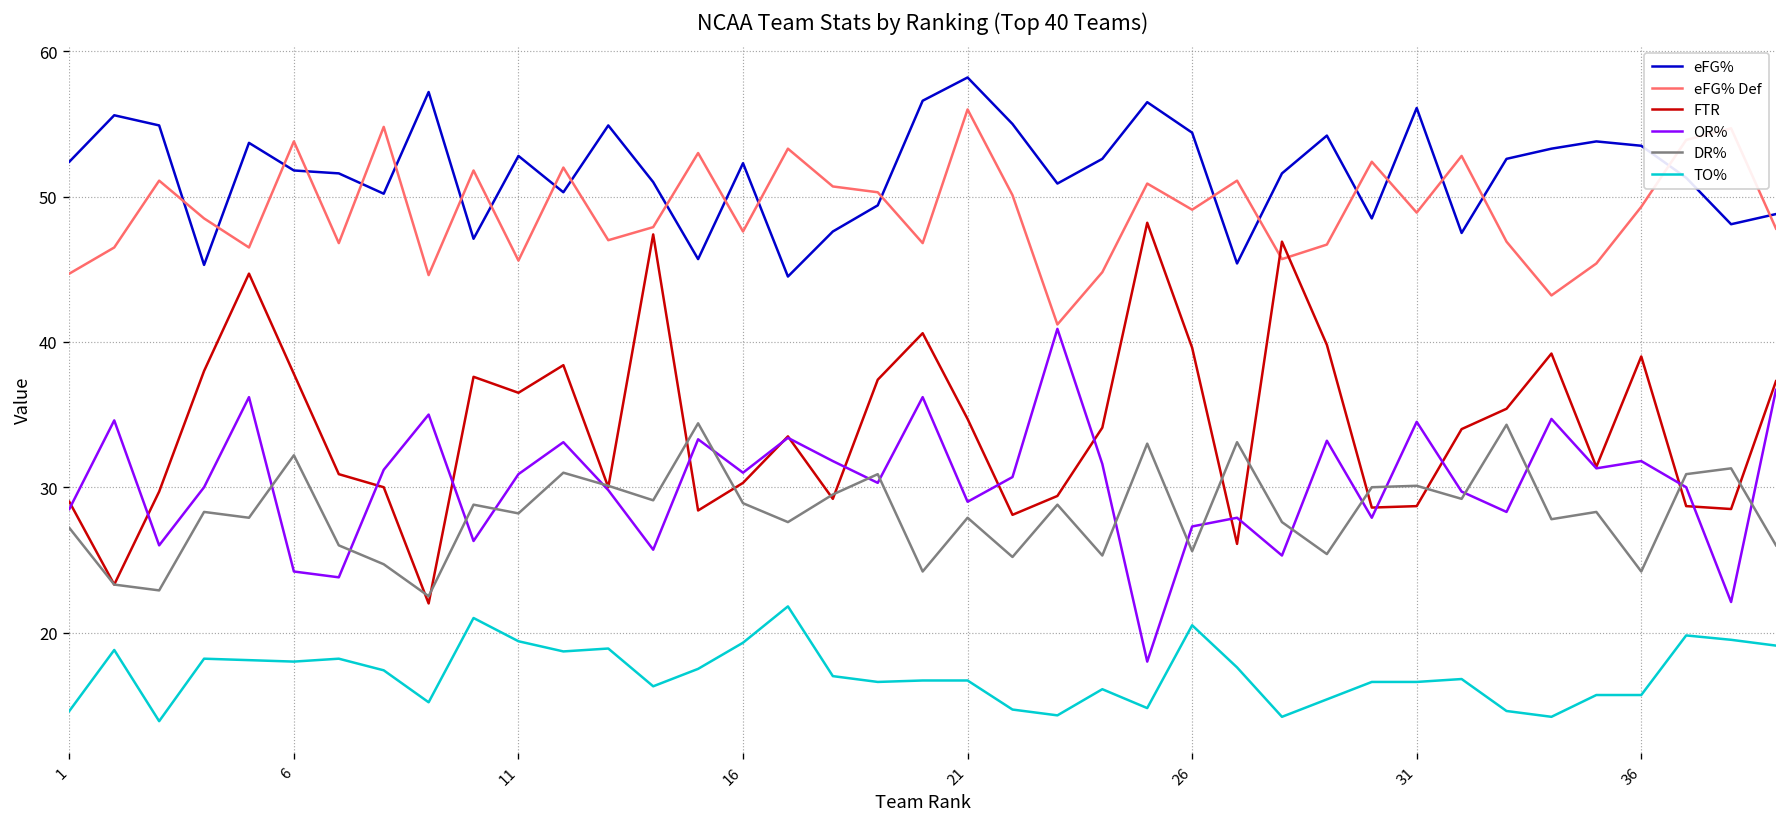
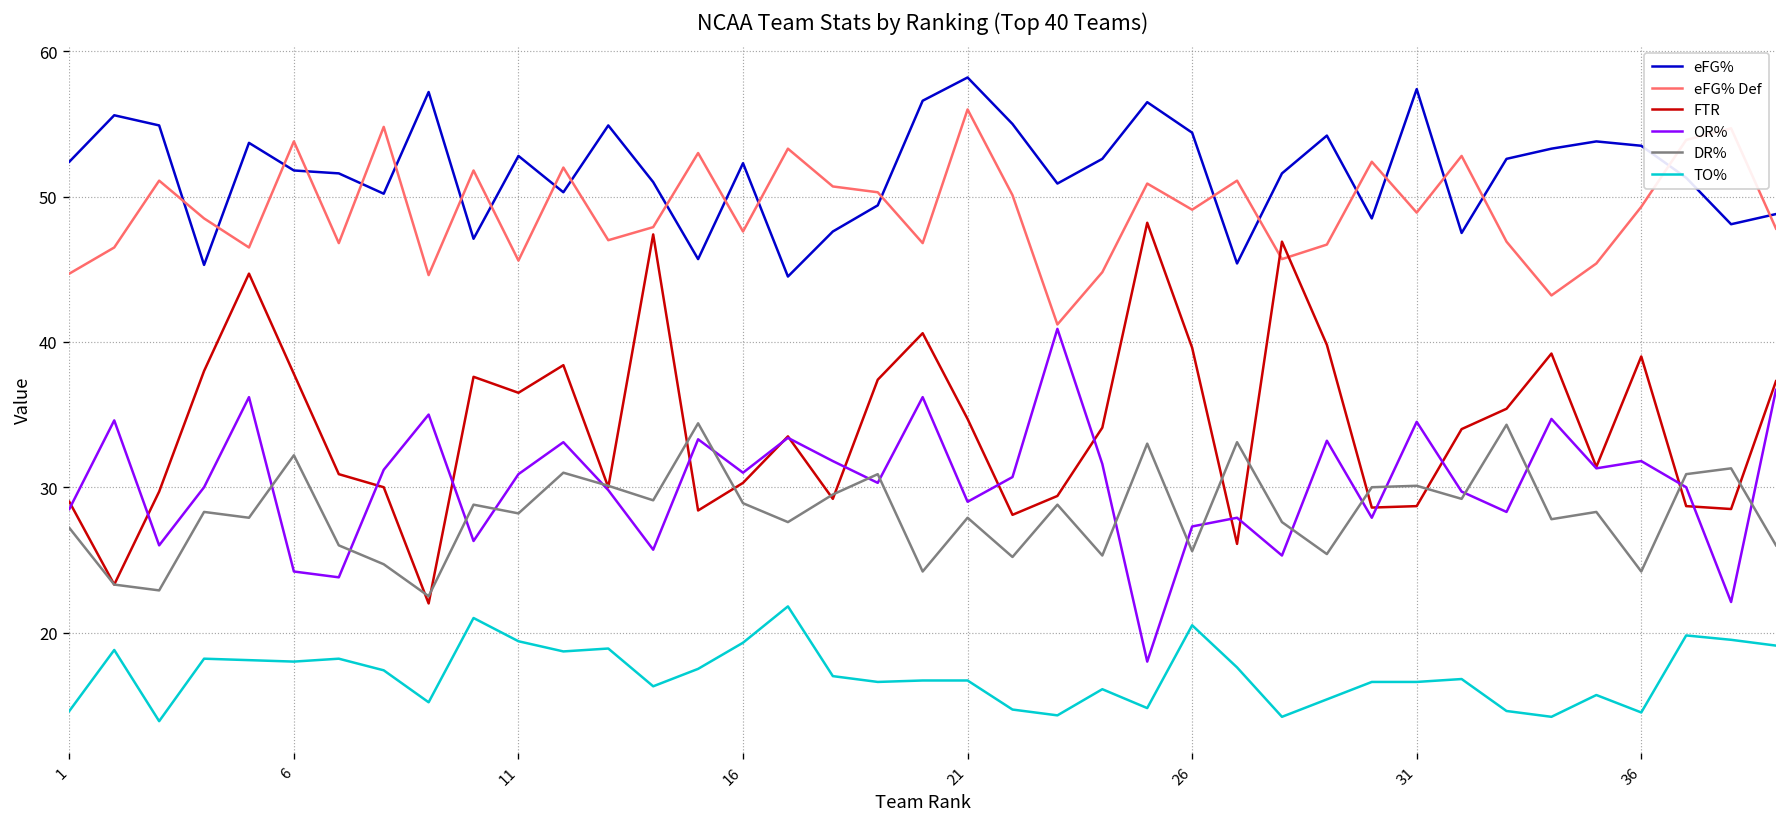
  {
    "eFG%": {
      "1": 52.4,
      "6": 51.8,
      "11": 52.8,
      "16": 52.3,
      "21": 58.2,
      "26": 54.4,
-     "31": 56.1,
+     "31": 57.4,
      "36": 53.5
    },
    "eFG% Def": {
      "1": 44.7,
      "6": 53.8,
      "11": 45.6,
      "16": 47.6,
      "21": 56.0,
      "26": 49.1,
      "31": 48.9,
      "36": 49.3
    },
    "FTR": {
      "1": 29.0,
      "6": 37.8,
      "11": 36.5,
      "16": 30.3,
      "21": 34.7,
      "26": 39.6,
      "31": 28.7,
      "36": 39.0
    },
    "OR%": {
      "1": 28.5,
      "6": 24.2,
      "11": 30.9,
      "16": 31.0,
      "21": 29.0,
      "26": 27.3,
      "31": 34.5,
      "36": 31.8
    },
    "DR%": {
      "1": 27.2,
      "6": 32.2,
      "11": 28.2,
      "16": 28.9,
      "21": 27.9,
      "26": 25.6,
      "31": 30.1,
      "36": 24.2
    },
    "TO%": {
      "1": 14.6,
      "6": 18.0,
      "11": 19.4,
      "16": 19.3,
      "21": 16.7,
      "26": 20.5,
      "31": 16.6,
-     "36": 15.7
+     "36": 14.5
    }
  }
